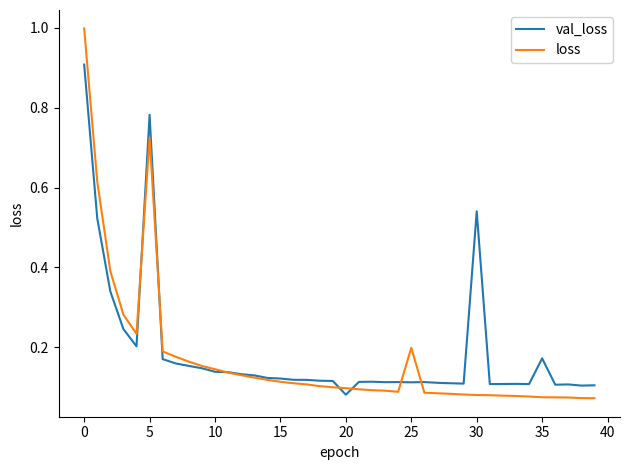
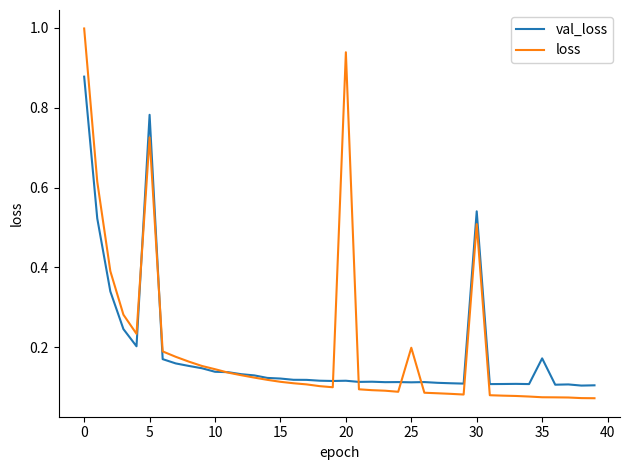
  {
    "val_loss": {
-     "0": 0.91,
+     "0": 0.88,
      "5": 0.78,
      "10": 0.14,
      "15": 0.12,
-     "20": 0.08,
+     "20": 0.12,
      "25": 0.11,
      "30": 0.54,
      "35": 0.17
    },
    "loss": {
      "0": 1.00,
      "5": 0.73,
      "10": 0.15,
      "15": 0.11,
-     "20": 0.10,
+     "20": 0.94,
      "25": 0.20,
-     "30": 0.08,
+     "30": 0.51,
      "35": 0.07
    }
  }
